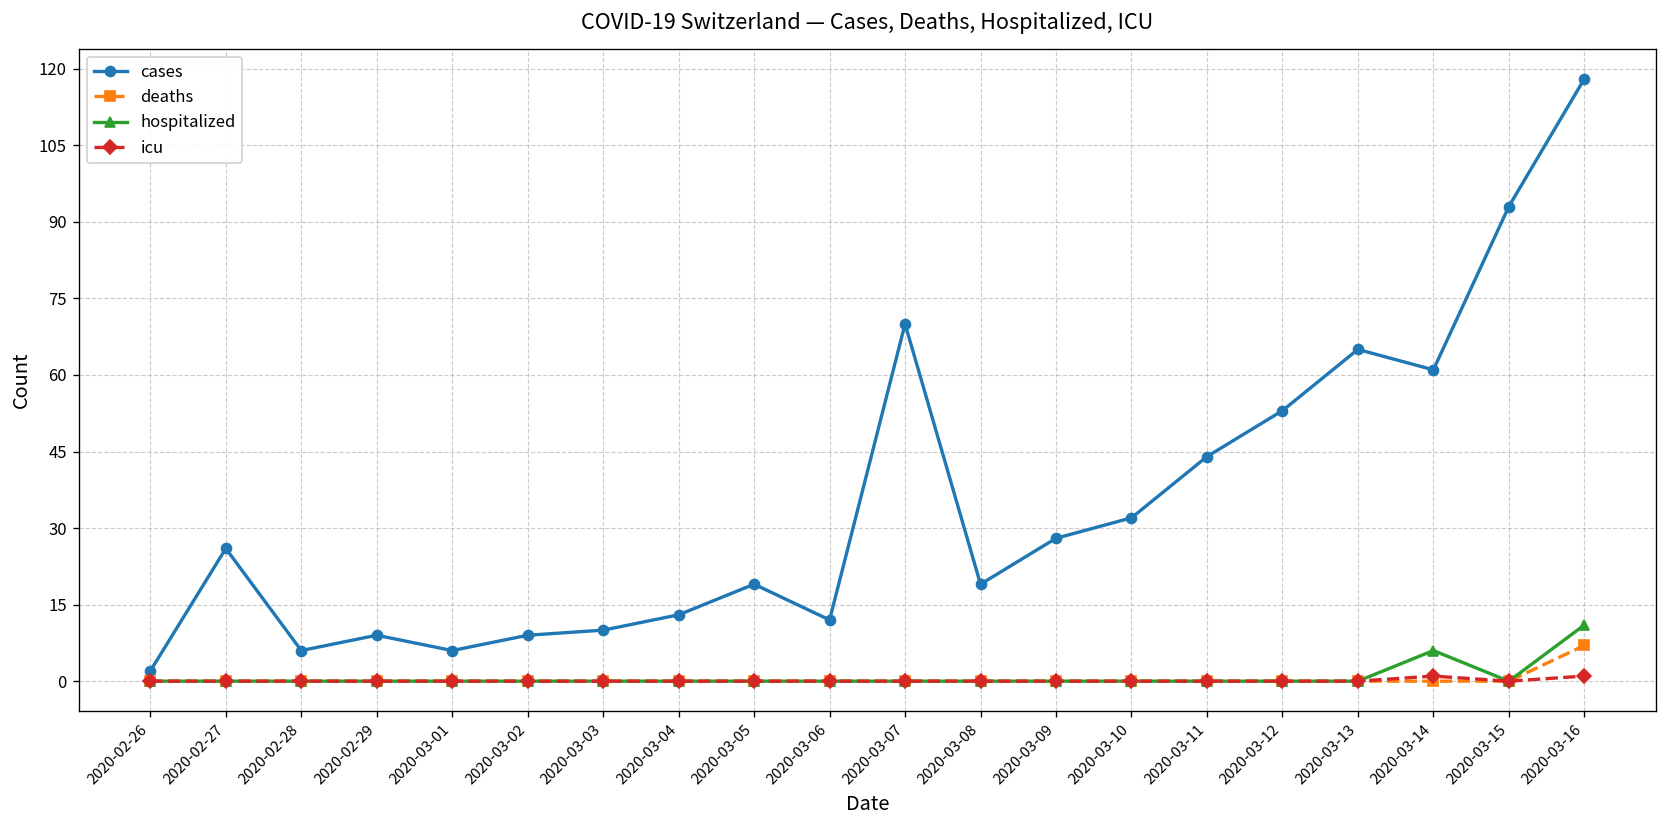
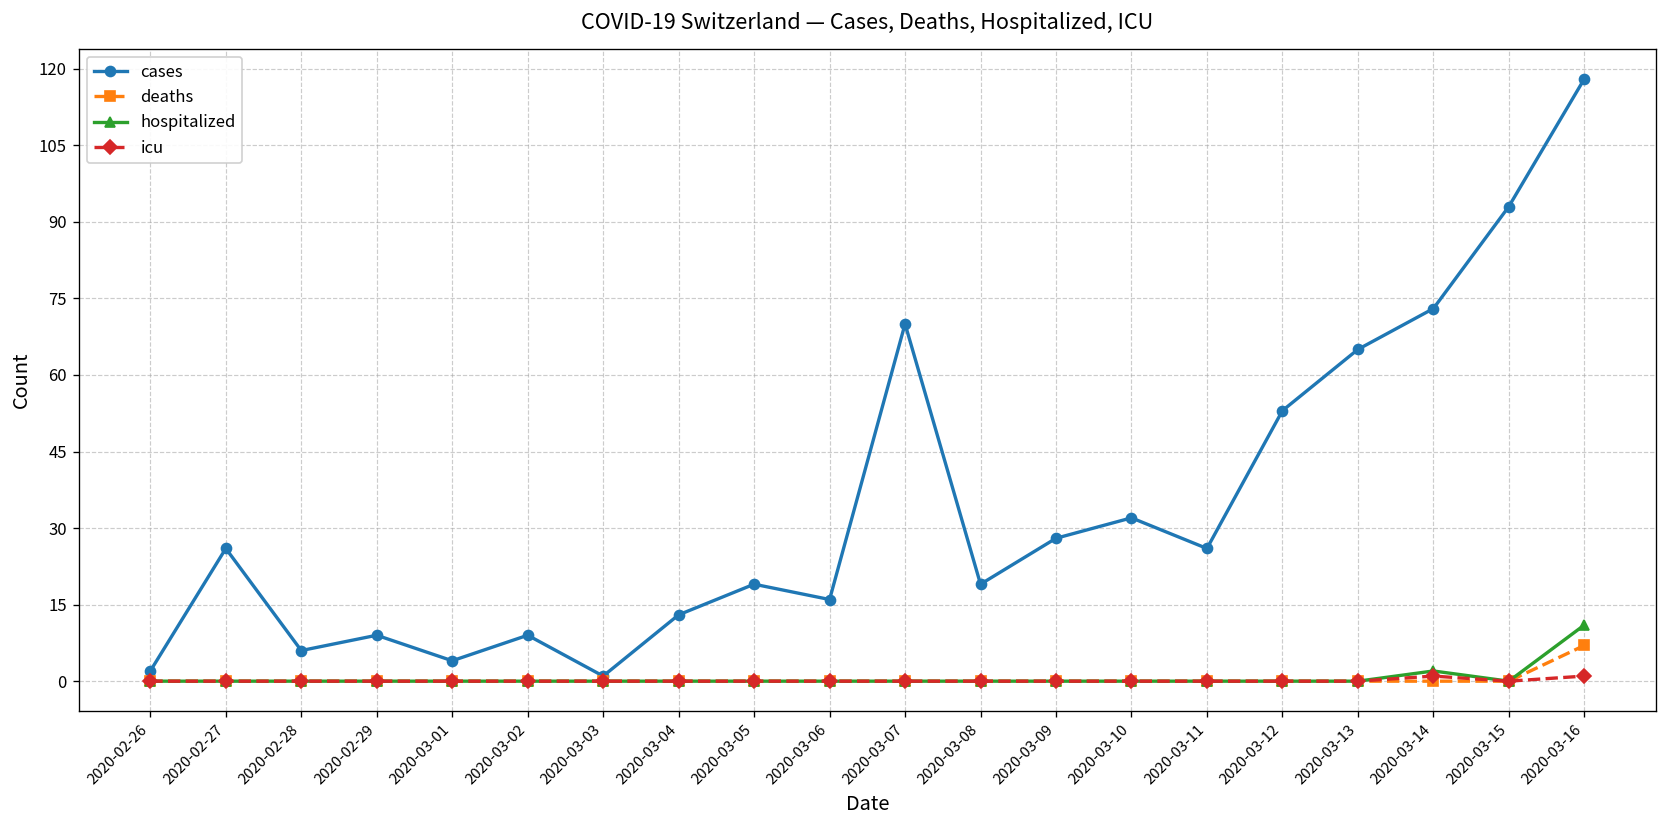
  {
    "cases": {
      "2020-02-26": 2,
      "2020-02-27": 26,
      "2020-02-28": 6,
      "2020-02-29": 9,
-     "2020-03-01": 6,
+     "2020-03-01": 4,
      "2020-03-02": 9,
-     "2020-03-03": 10,
+     "2020-03-03": 1,
      "2020-03-04": 13,
      "2020-03-05": 19,
-     "2020-03-06": 12,
+     "2020-03-06": 16,
      "2020-03-07": 70,
      "2020-03-08": 19,
      "2020-03-09": 28,
      "2020-03-10": 32,
-     "2020-03-11": 44,
+     "2020-03-11": 26,
      "2020-03-12": 53,
      "2020-03-13": 65,
-     "2020-03-14": 61,
+     "2020-03-14": 73,
      "2020-03-15": 93,
      "2020-03-16": 118
    },
    "deaths": {
      "2020-03-14": 0,
      "2020-03-16": 7
    },
    "hospitalized": {
-     "2020-03-14": 6,
+     "2020-03-14": 2,
      "2020-03-16": 11
    },
    "icu": {
      "2020-03-14": 1,
      "2020-03-16": 1
    }
  }
